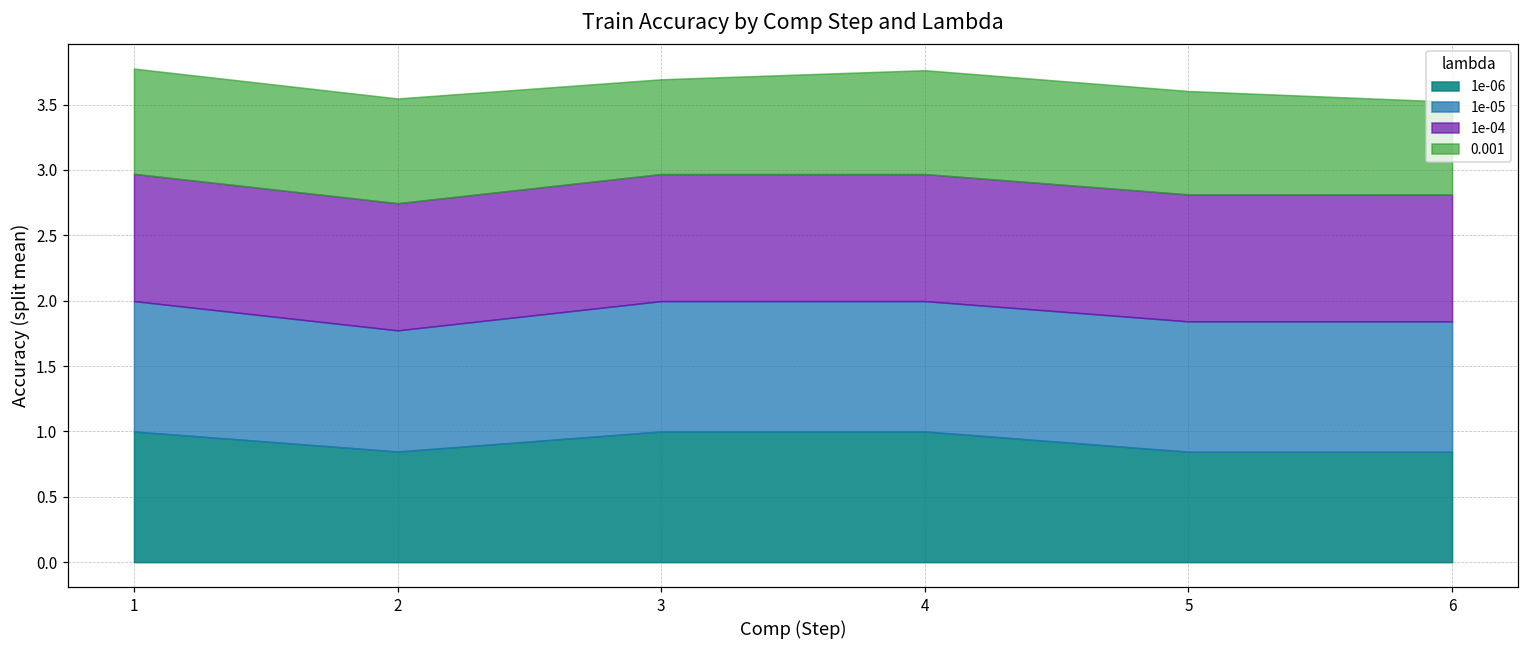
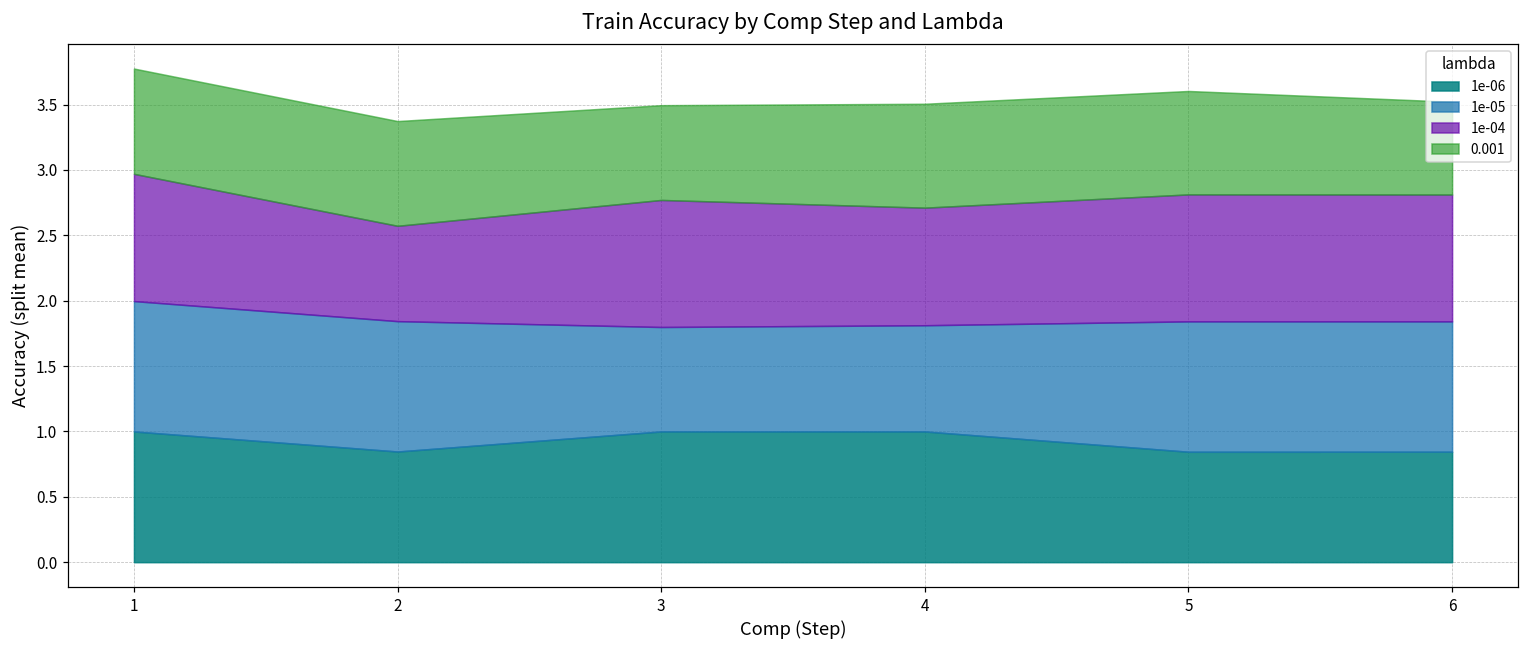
  {
    "1e-06": {
      "1": 1.00,
      "2": 0.85,
      "3": 1.00,
      "4": 1.00,
      "5": 0.84,
      "6": 0.84
    },
    "1e-05": {
      "1": 1.00,
-     "2": 0.93,
-     "3": 1.00,
-     "4": 1.00,
+     "2": 1.00,
+     "3": 0.80,
+     "4": 0.81,
      "5": 1.00,
      "6": 1.00
    },
    "1e-04": {
      "1": 0.97,
-     "2": 0.97,
+     "2": 0.73,
      "3": 0.97,
-     "4": 0.97,
+     "4": 0.90,
      "5": 0.97,
      "6": 0.97
    },
    "0.001": {
      "1": 0.81,
      "2": 0.80,
      "3": 0.72,
      "4": 0.79,
      "5": 0.79
    }
  }
